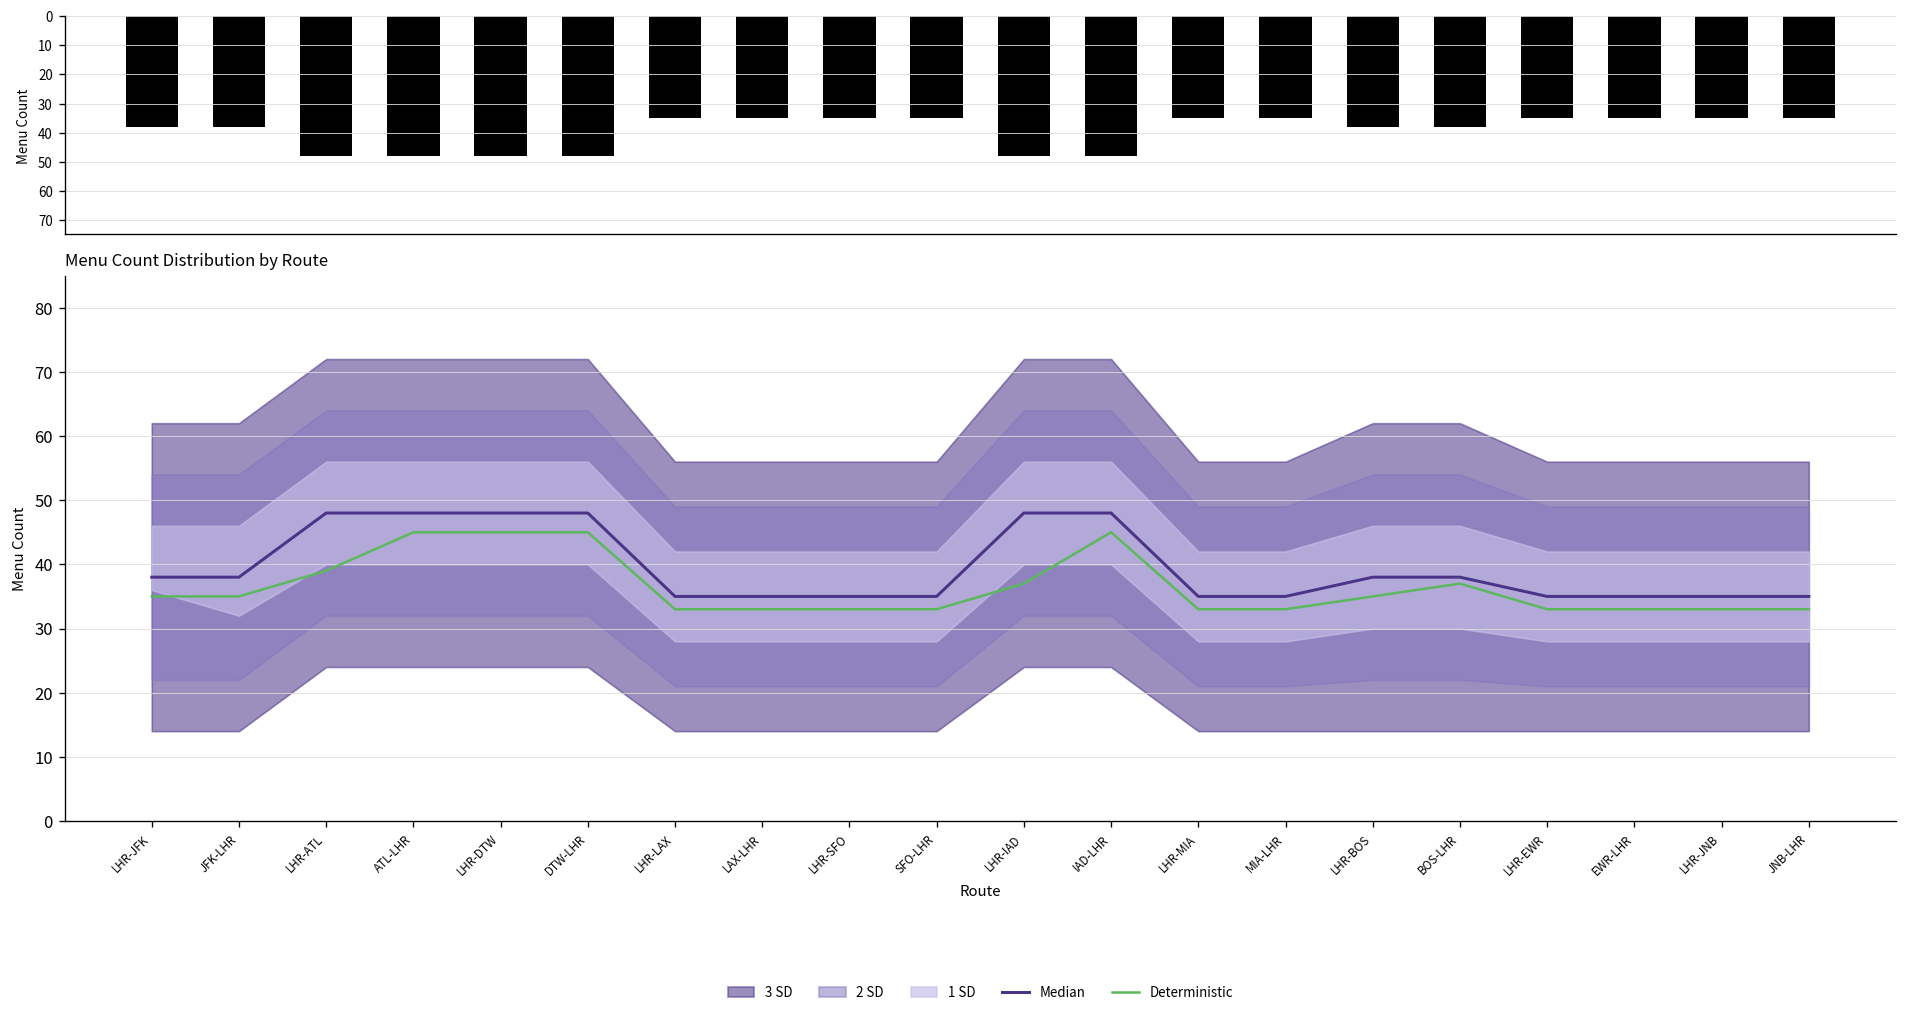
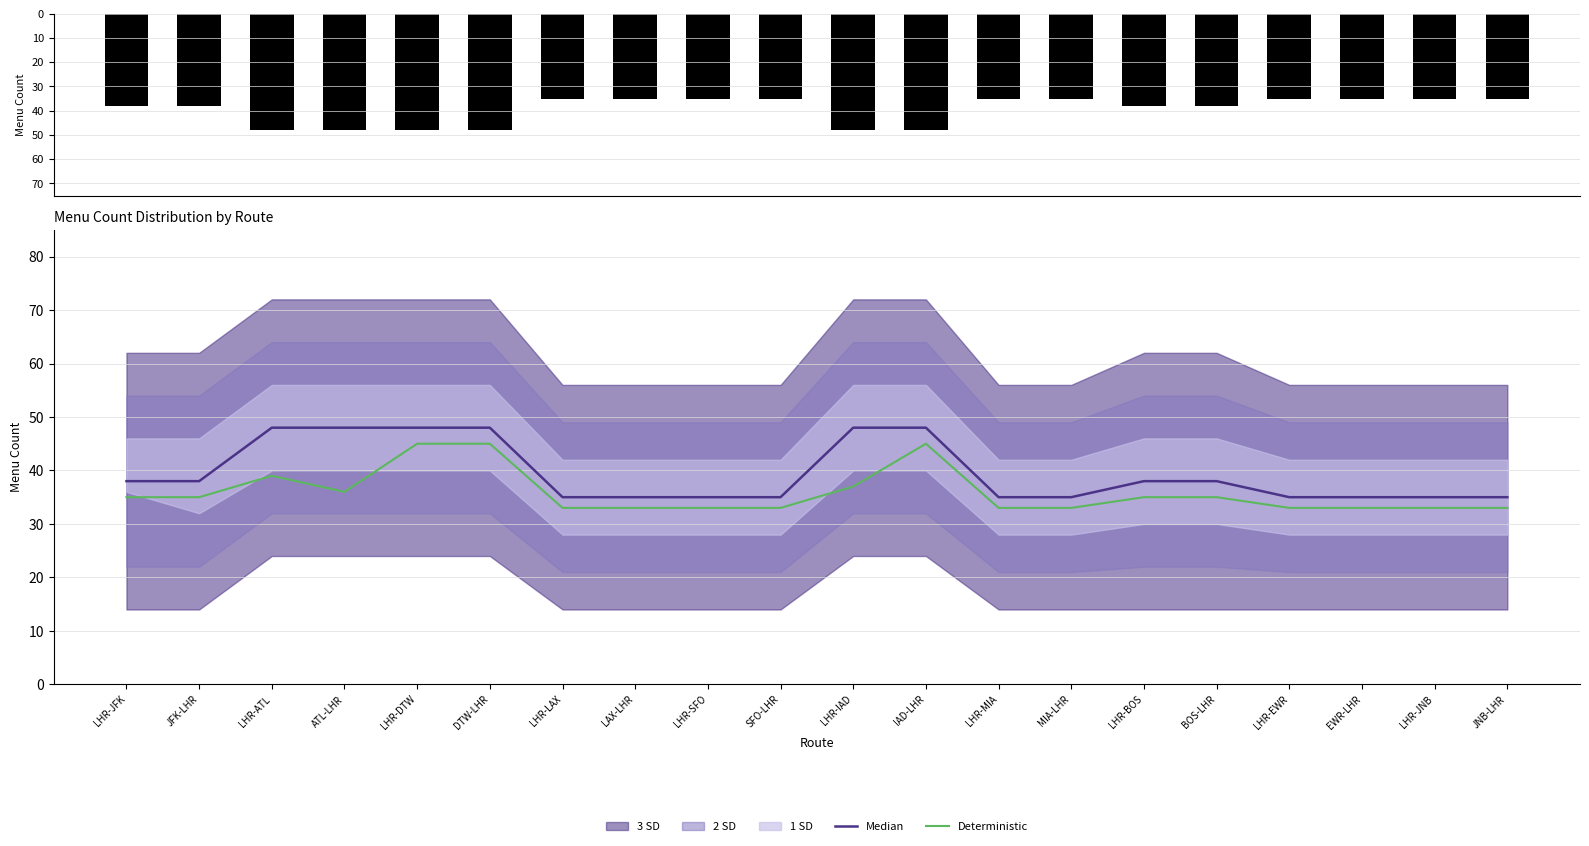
  {
    "Menu Count Distribution by Route": {
      "Deterministic": {
        "LHR-JFK": 35,
        "JFK-LHR": 35,
        "LHR-ATL": 39,
-       "ATL-LHR": 45,
+       "ATL-LHR": 36,
        "LHR-DTW": 45,
        "DTW-LHR": 45,
        "LHR-LAX": 33,
        "LAX-LHR": 33,
        "LHR-SFO": 33,
        "SFO-LHR": 33,
        "LHR-IAD": 37,
        "IAD-LHR": 45,
        "LHR-MIA": 33,
        "MIA-LHR": 33,
        "LHR-BOS": 35,
-       "BOS-LHR": 37,
+       "BOS-LHR": 35,
        "LHR-EWR": 33,
        "EWR-LHR": 33,
        "LHR-JNB": 33,
        "JNB-LHR": 33
      }
    }
  }
